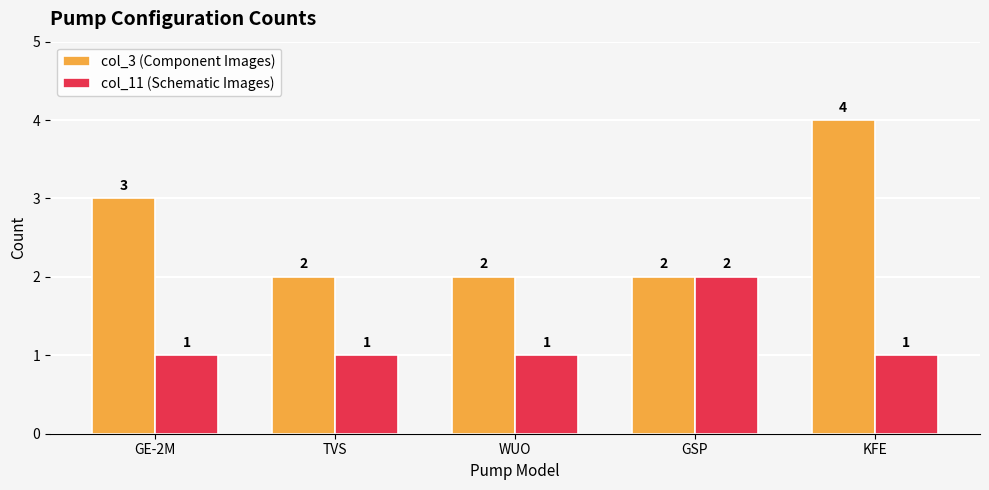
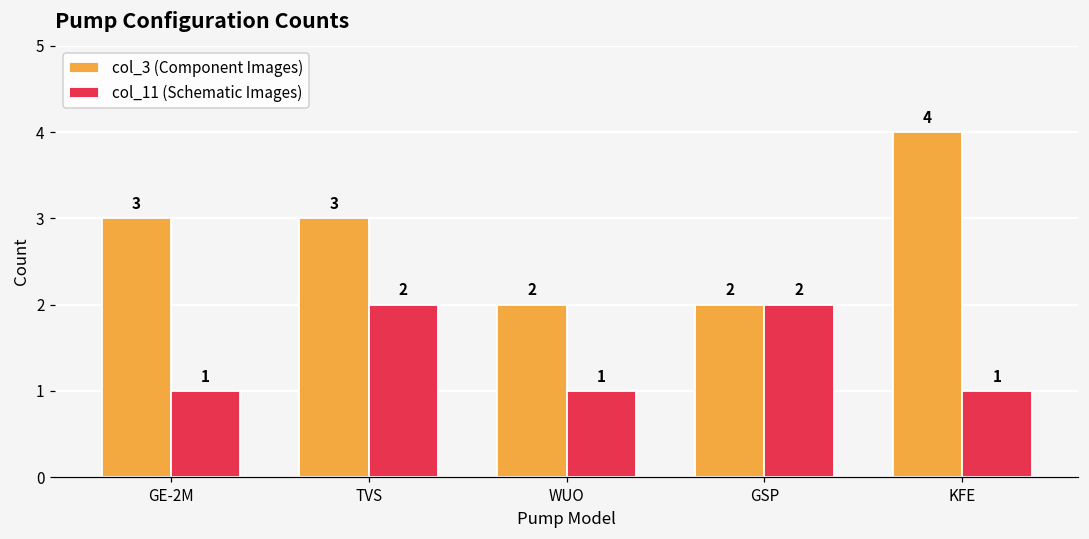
  {
    "col_3 (Component Images)": {
      "GE-2M": 3,
-     "TVS": 2,
+     "TVS": 3,
      "WUO": 2,
      "GSP": 2,
      "KFE": 4
    },
    "col_11 (Schematic Images)": {
      "GE-2M": 1,
-     "TVS": 1,
+     "TVS": 2,
      "WUO": 1,
      "GSP": 2,
      "KFE": 1
    }
  }
